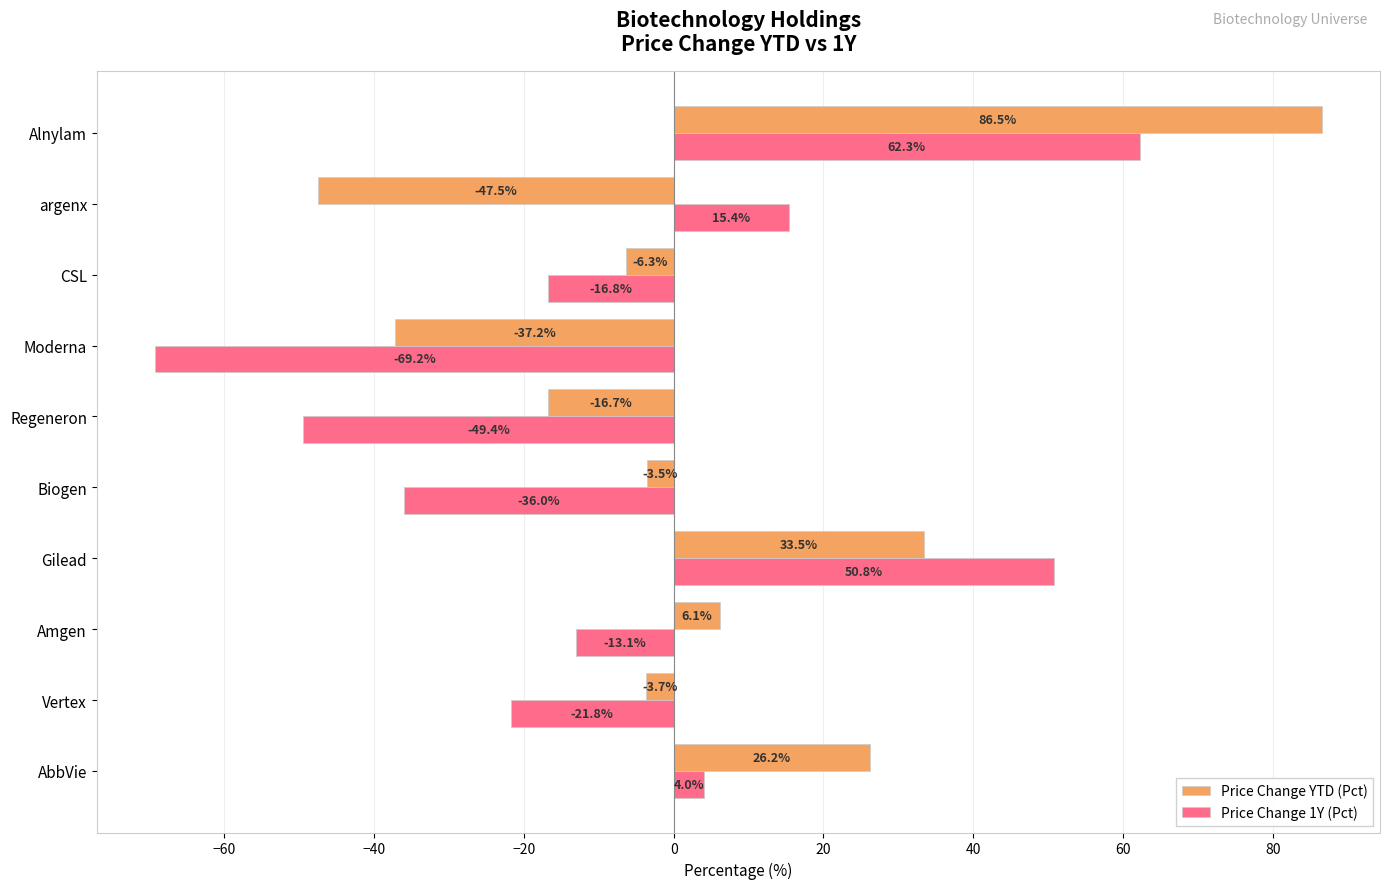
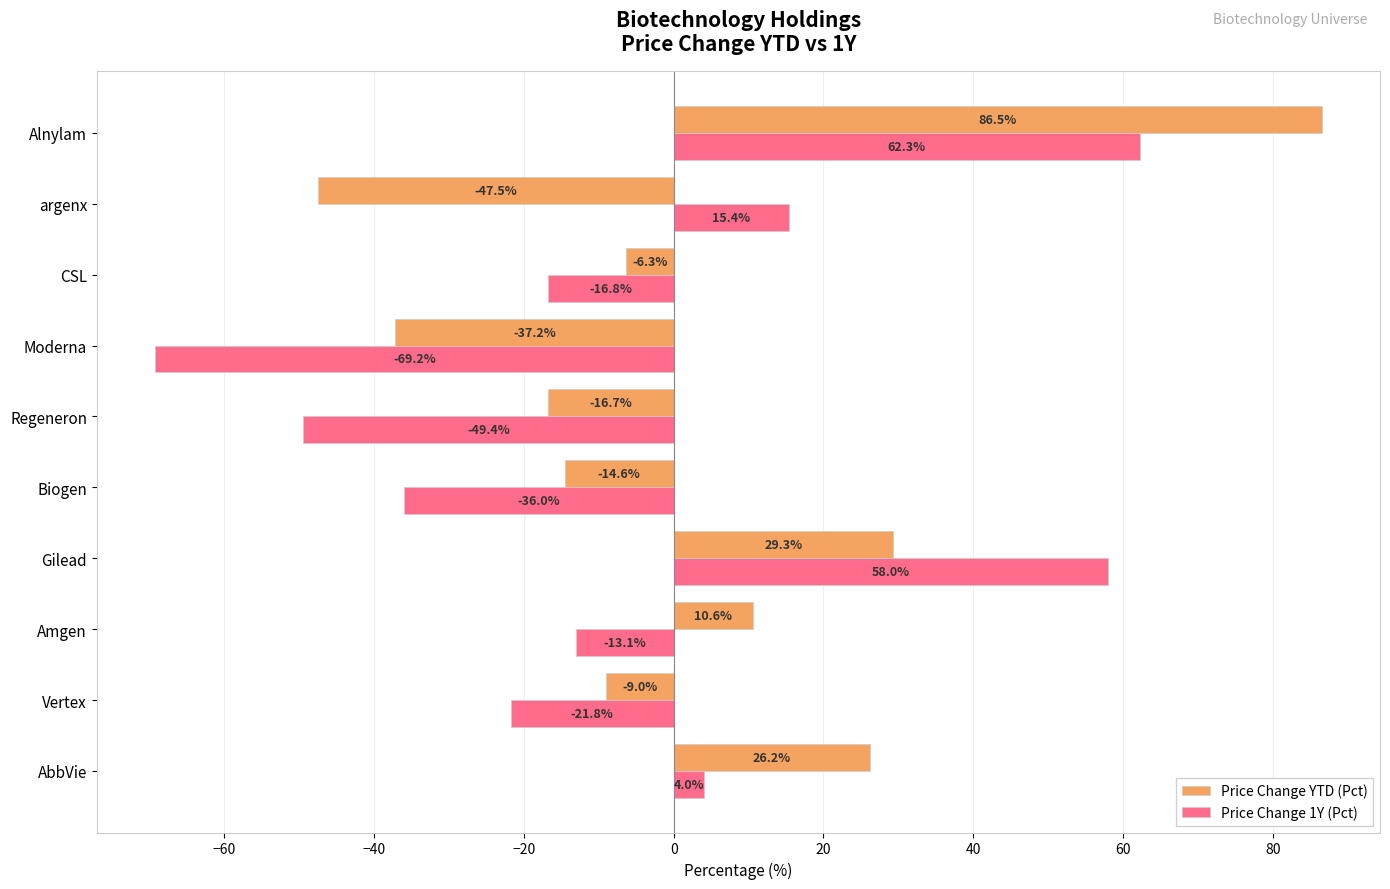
  {
    "Price Change YTD (Pct)": {
      "Alnylam": "86.5%",
      "argenx": "-47.5%",
      "CSL": "-6.3%",
      "Moderna": "-37.2%",
      "Regeneron": "-16.7%",
-     "Biogen": "-3.5%",
-     "Gilead": "33.5%",
-     "Amgen": "6.1%",
-     "Vertex": "-3.7%",
+     "Biogen": "-14.6%",
+     "Gilead": "29.3%",
+     "Amgen": "10.6%",
+     "Vertex": "-9.0%",
      "AbbVie": "26.2%"
    },
    "Price Change 1Y (Pct)": {
      "Alnylam": "62.3%",
      "argenx": "15.4%",
      "CSL": "-16.8%",
      "Moderna": "-69.2%",
      "Regeneron": "-49.4%",
      "Biogen": "-36.0%",
-     "Gilead": "50.8%",
+     "Gilead": "58.0%",
      "Amgen": "-13.1%",
      "Vertex": "-21.8%",
      "AbbVie": "4.0%"
    }
  }
